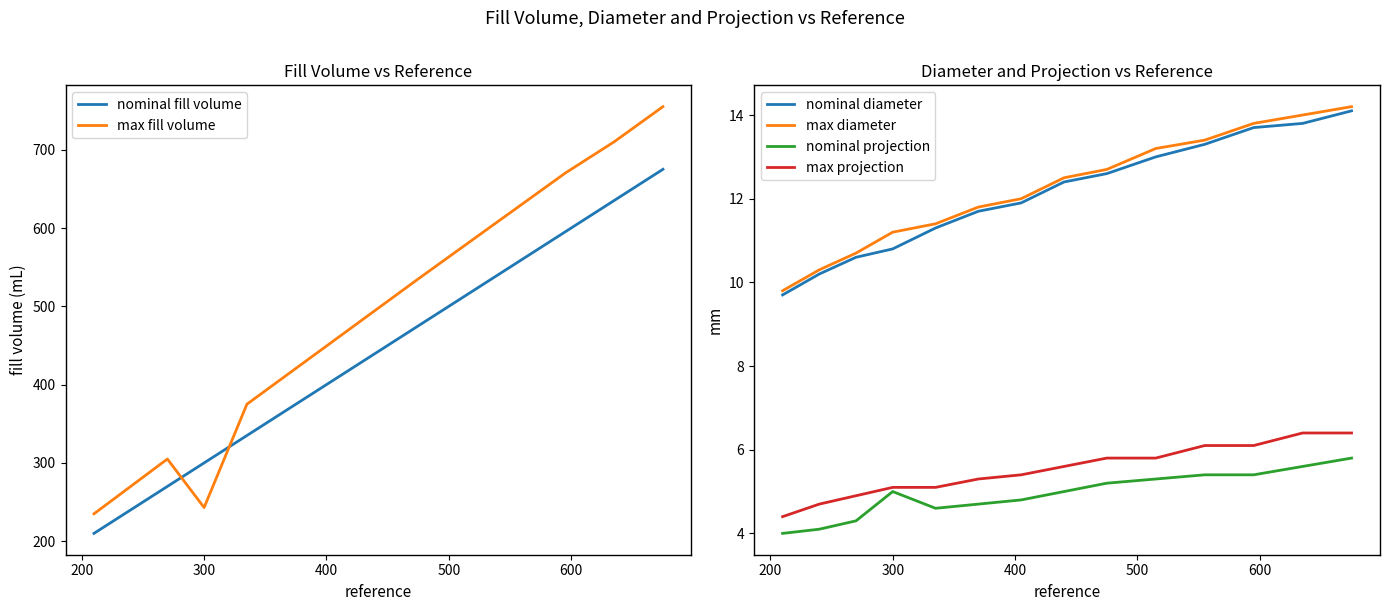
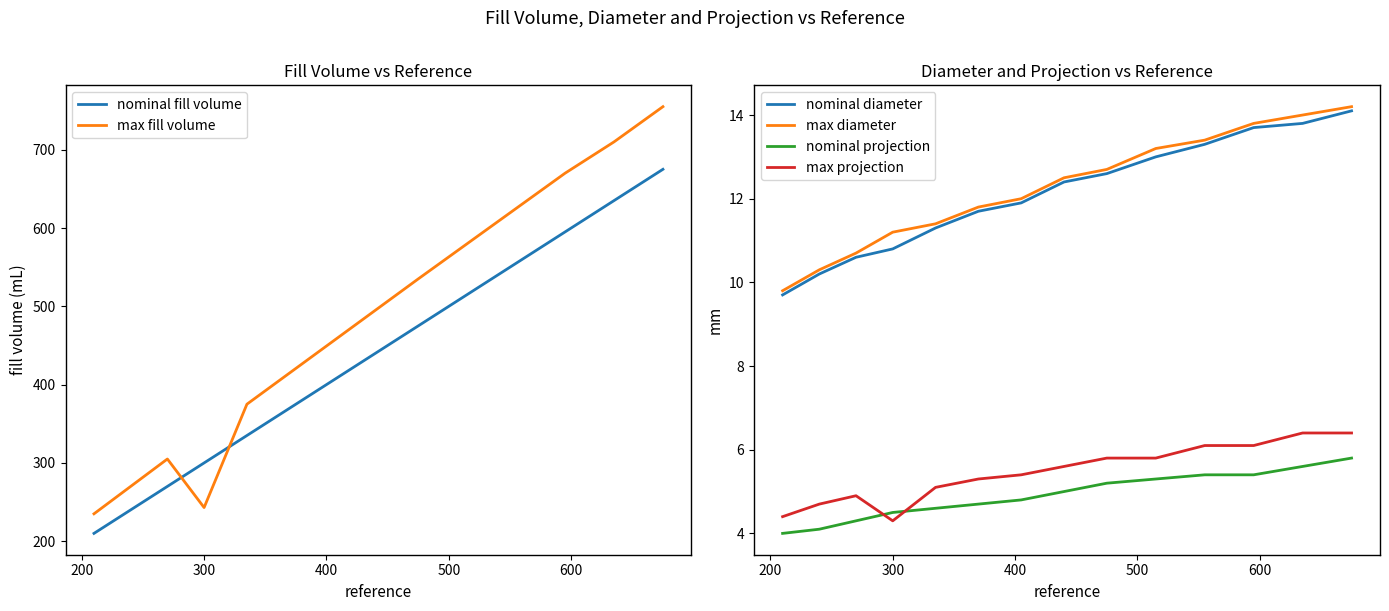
  {
    "Fill Volume vs Reference": {
      "nominal fill volume": {
        "300": 300
      },
      "max fill volume": {
        "300": 240
      }
    },
    "Diameter and Projection vs Reference": {
      "nominal diameter": {
        "300": 10.8
      },
      "max diameter": {
        "300": 11.2
      },
      "nominal projection": {
-       "300": 5.0
+       "300": 4.5
      },
      "max projection": {
-       "300": 5.1
+       "300": 4.3
      }
    }
  }
